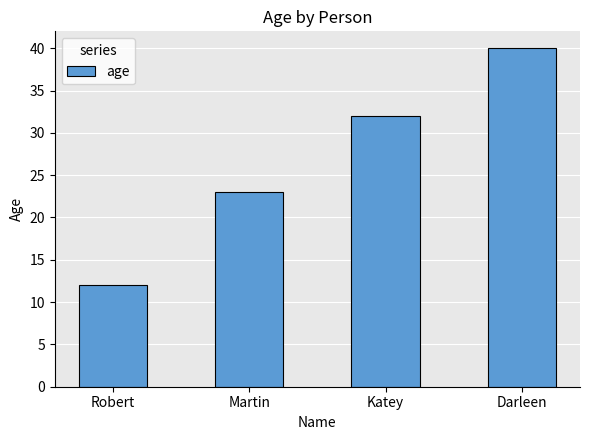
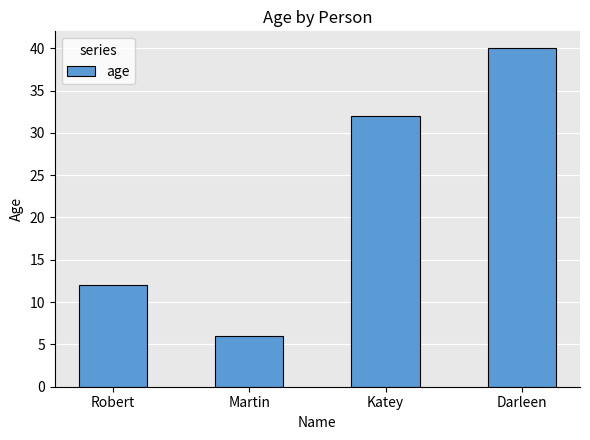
  {
    "Robert": 12,
-   "Martin": 23,
+   "Martin": 6,
    "Katey": 32,
    "Darleen": 40
  }
